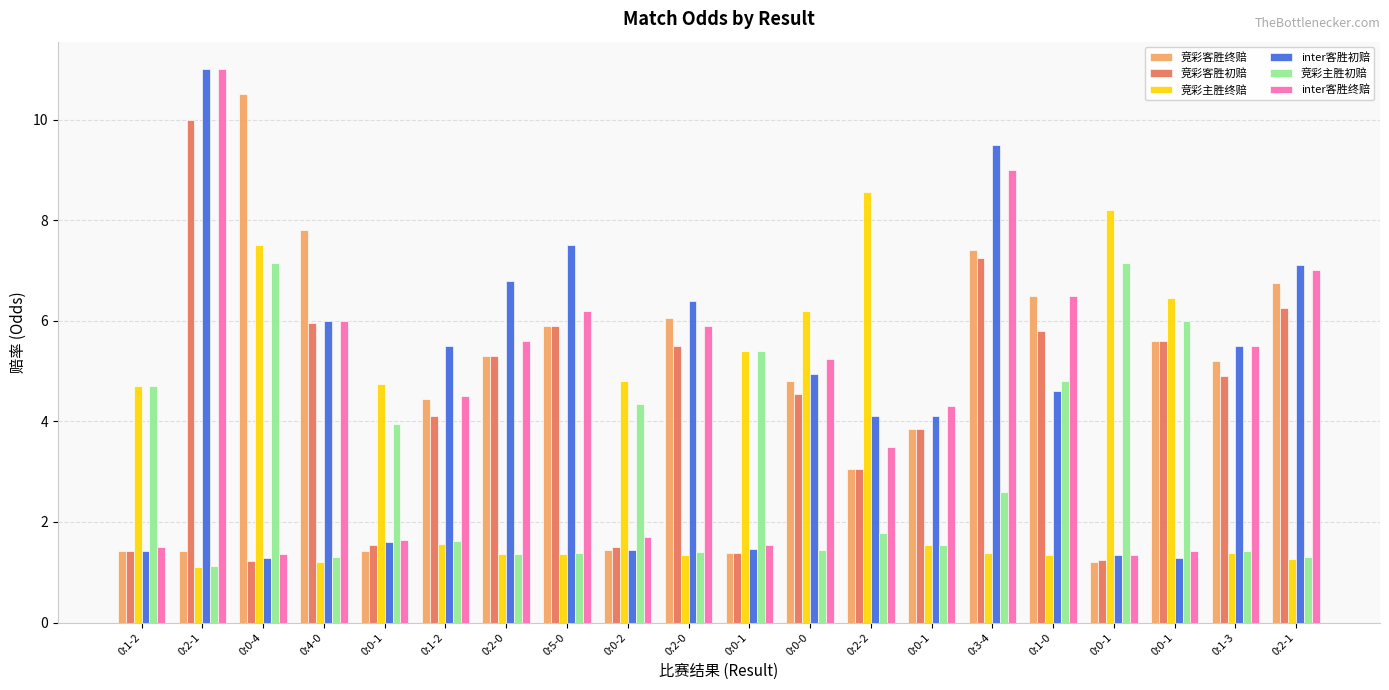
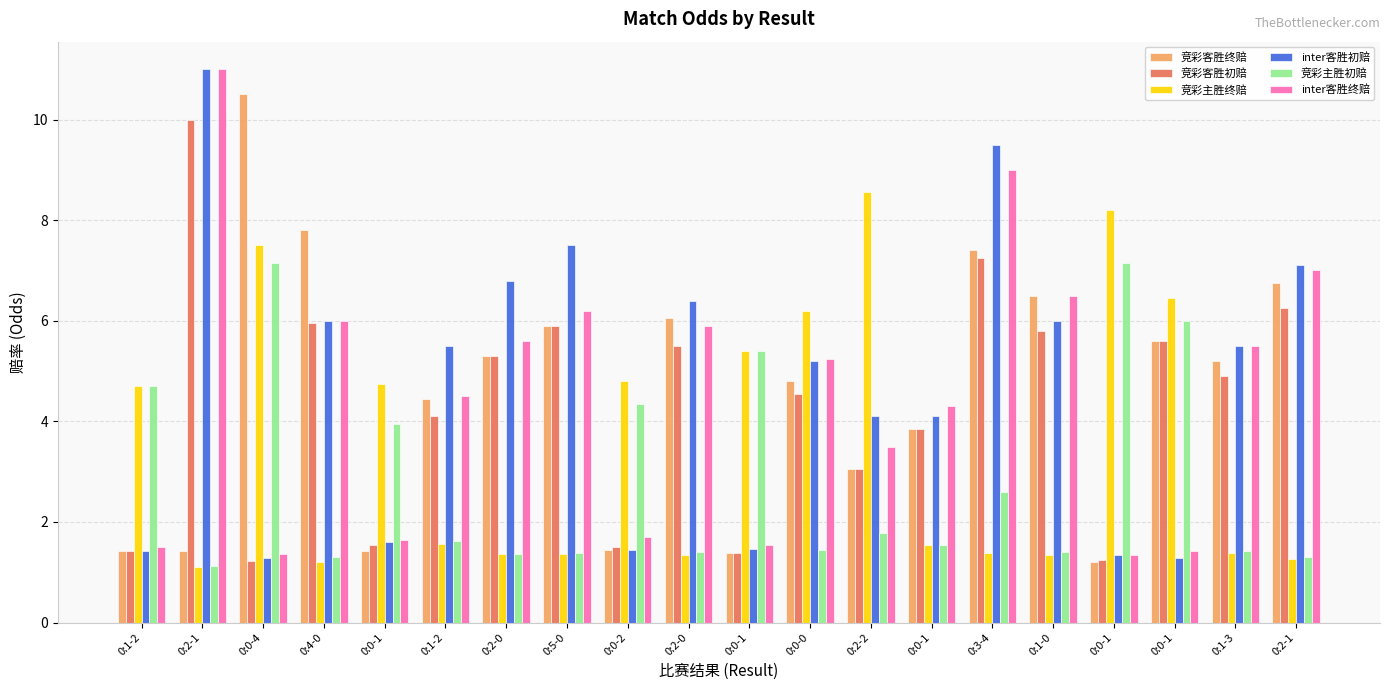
  {
    "竞彩主胜终赔": {
      "0:0-4": 7.5,
      "0:4-0": 1.2,
      "0:5-0": 1.4,
      "0:0-2": 4.8,
      "0:0-0": 6.2,
      "0:2-2": 8.6,
      "0:3-4": 1.4,
      "0:1-0": 1.3,
      "0:1-3": 1.4
    },
    "inter客胜初赔": {
      "0:0-4": 1.3,
      "0:4-0": 6.0,
      "0:5-0": 7.5,
      "0:0-2": 1.5,
-     "0:0-0": 5.0,
+     "0:0-0": 5.2,
      "0:2-2": 4.1,
      "0:3-4": 9.5,
-     "0:1-0": 4.6,
+     "0:1-0": 6.0,
      "0:1-3": 5.5
    },
    "竞彩主胜初赔": {
      "0:0-4": 7.2,
      "0:4-0": 1.3,
      "0:5-0": 1.4,
      "0:0-2": 4.4,
      "0:0-0": 1.5,
      "0:2-2": 1.8,
      "0:3-4": 2.6,
-     "0:1-0": 4.8,
+     "0:1-0": 1.4,
      "0:1-3": 1.4
    },
    "inter客胜终赔": {
      "0:0-4": 1.4,
      "0:4-0": 6.0,
      "0:5-0": 6.2,
      "0:0-2": 1.7,
      "0:0-0": 5.3,
      "0:2-2": 3.5,
      "0:3-4": 9.0,
      "0:1-0": 6.5,
      "0:1-3": 5.5
    }
  }
